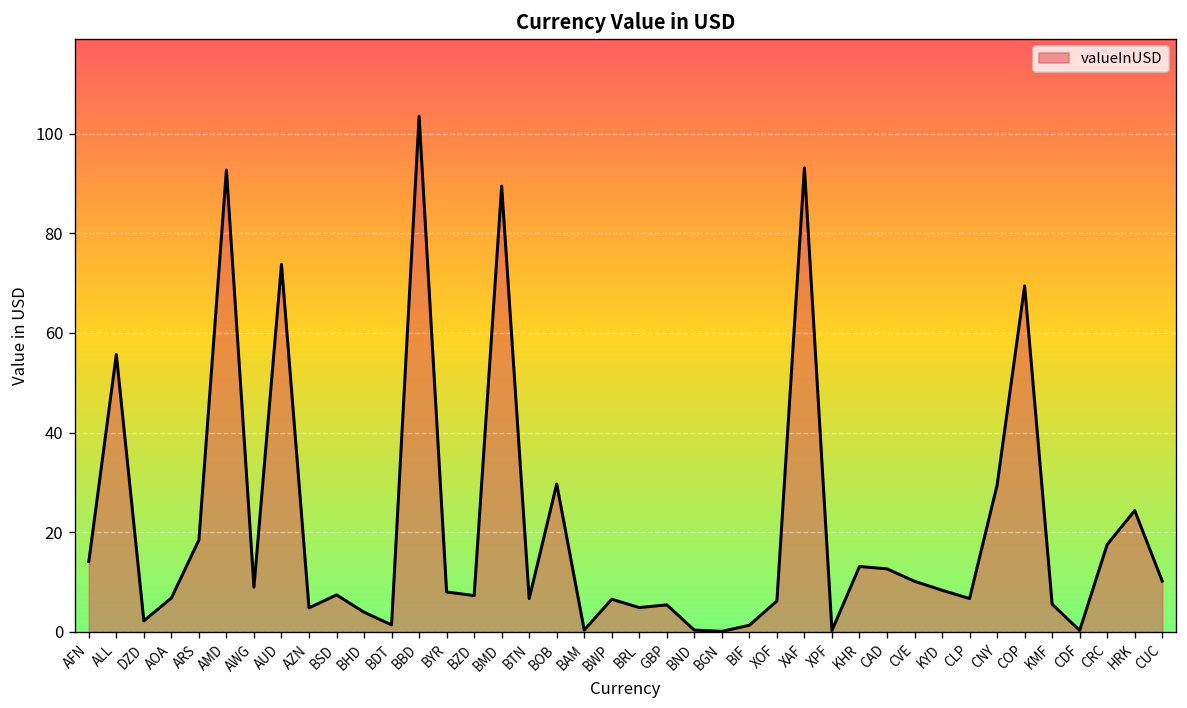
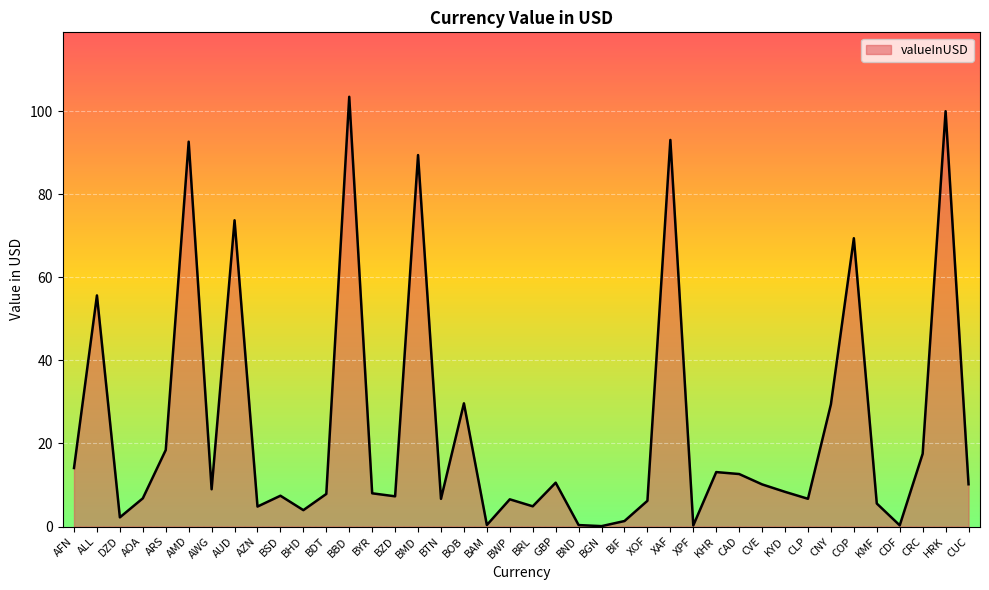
  {
    "AFN": 14,
    "ALL": 56,
    "DZD": 2,
    "AOA": 7,
    "ARS": 18,
    "AMD": 93,
    "AWG": 9,
    "AUD": 74,
    "AZN": 5,
    "BSD": 7,
    "BHD": 4,
-   "BDT": 1,
+   "BDT": 8,
    "BBD": 104,
    "BYR": 8,
    "BZD": 7,
    "BMD": 89,
    "BTN": 7,
    "BOB": 30,
    "BAM": 0,
    "BWP": 7,
    "BRL": 5,
-   "GBP": 5,
+   "GBP": 11,
    "BND": 0,
    "BGN": 0,
    "BIF": 1,
    "XOF": 6,
    "XAF": 93,
    "XPF": 0,
    "KHR": 13,
    "CAD": 13,
    "CVE": 10,
    "KYD": 8,
    "CLP": 7,
    "CNY": 29,
    "COP": 69,
    "KMF": 6,
    "CDF": 0,
    "CRC": 18,
-   "HRK": 24,
+   "HRK": 100,
    "CUC": 10
  }
